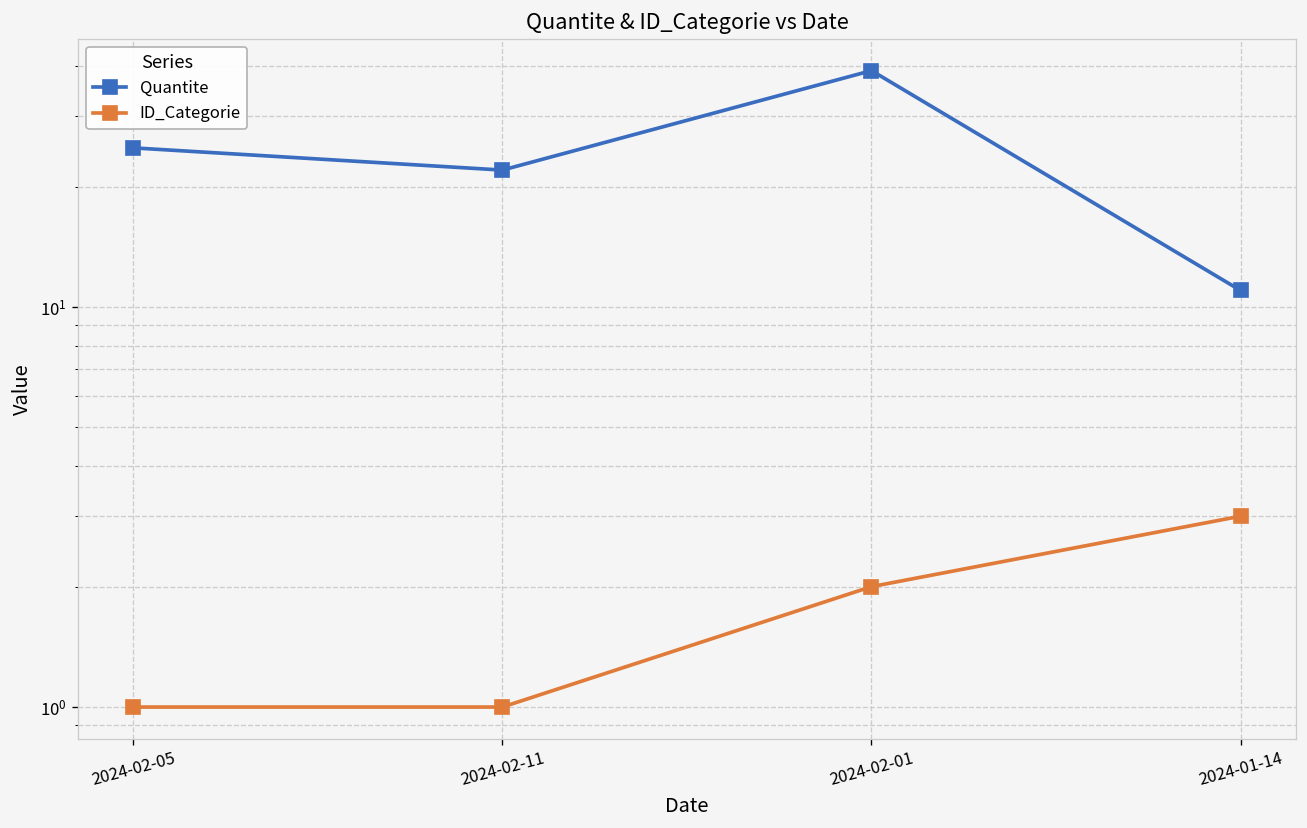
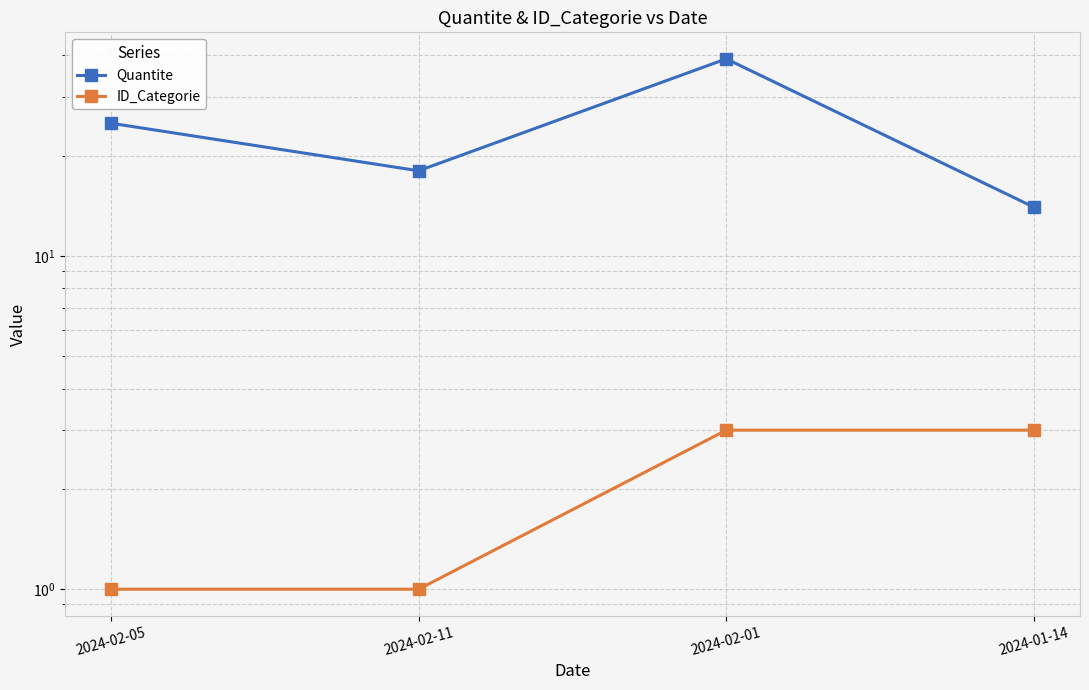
  {
    "Quantite": {
      "2024-02-05": 25,
-     "2024-02-11": 22,
+     "2024-02-11": 18,
      "2024-02-01": 39,
-     "2024-01-14": 11
+     "2024-01-14": 14
    },
    "ID_Categorie": {
      "2024-02-05": 1,
      "2024-02-11": 1,
-     "2024-02-01": 2,
+     "2024-02-01": 3,
      "2024-01-14": 3
    }
  }
